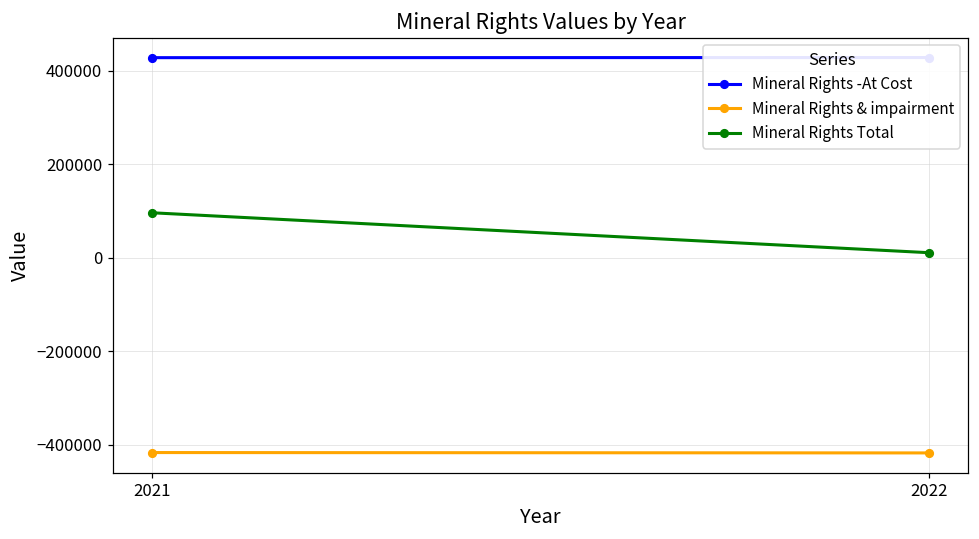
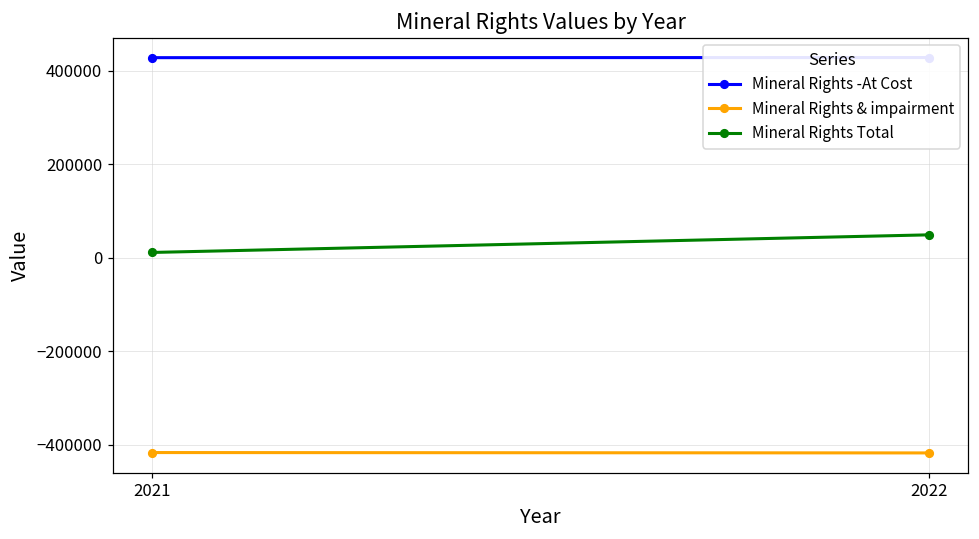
  {
    "Mineral Rights -At Cost": {
      "2021": 430000
    },
    "Mineral Rights & impairment": {
      "2021": -420000,
      "2022": -420000
    },
    "Mineral Rights Total": {
-     "2021": 100000,
-     "2022": 10000
+     "2021": 10000,
+     "2022": 50000
    }
  }
